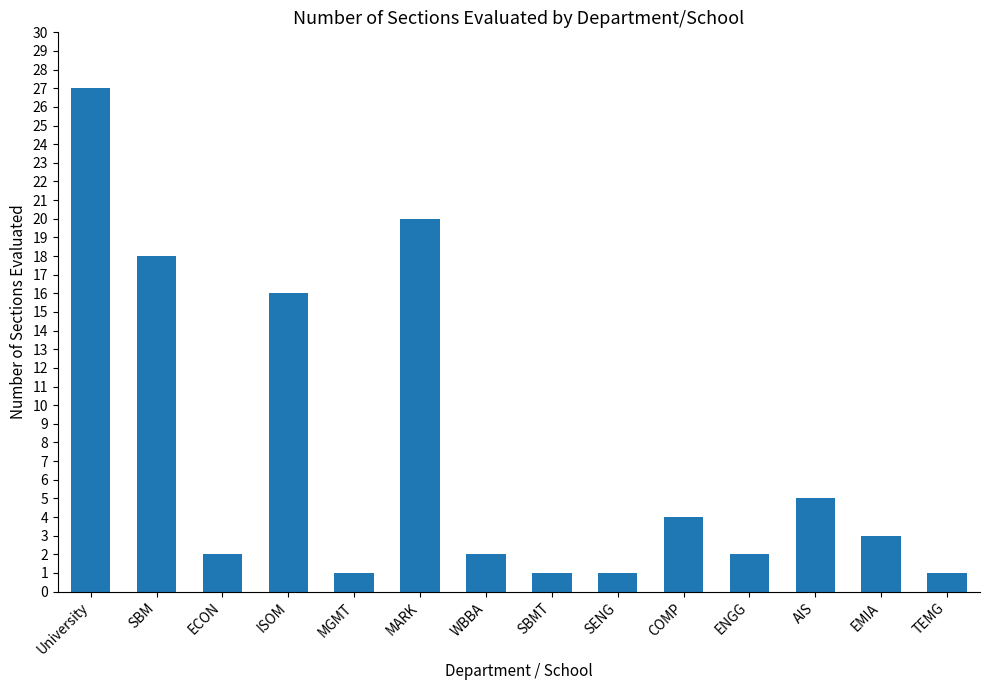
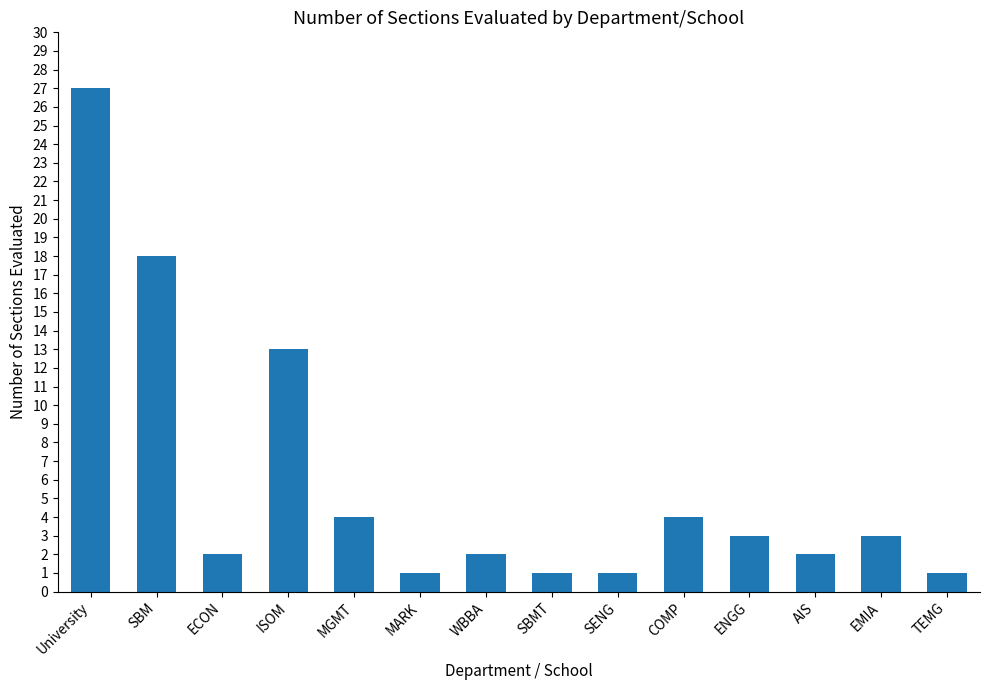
  {
    "University": 27,
    "SBM": 18,
    "ECON": 2,
-   "ISOM": 16,
-   "MGMT": 1,
-   "MARK": 20,
+   "ISOM": 13,
+   "MGMT": 4,
+   "MARK": 1,
    "WBBA": 2,
    "SBMT": 1,
    "SENG": 1,
    "COMP": 4,
-   "ENGG": 2,
-   "AIS": 5,
+   "ENGG": 3,
+   "AIS": 2,
    "EMIA": 3,
    "TEMG": 1
  }
